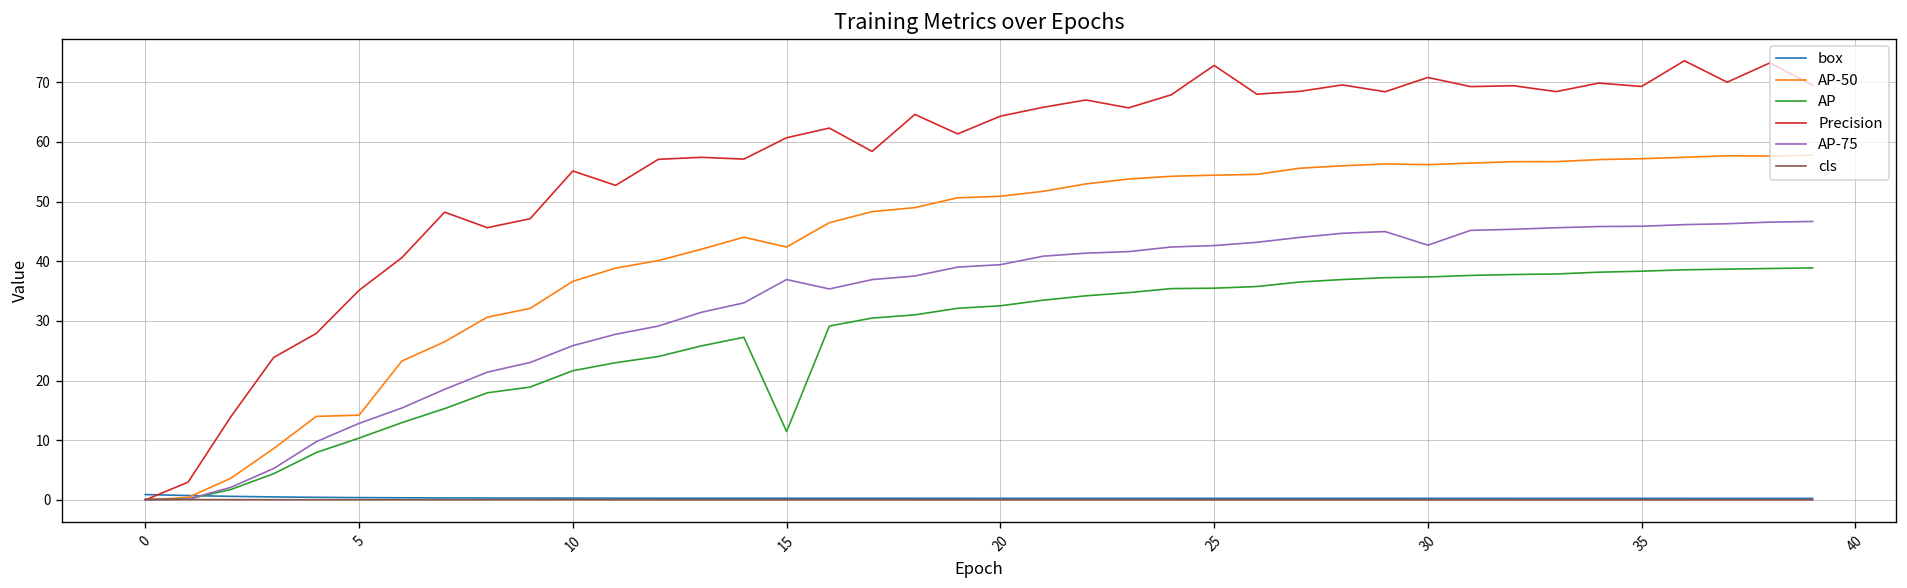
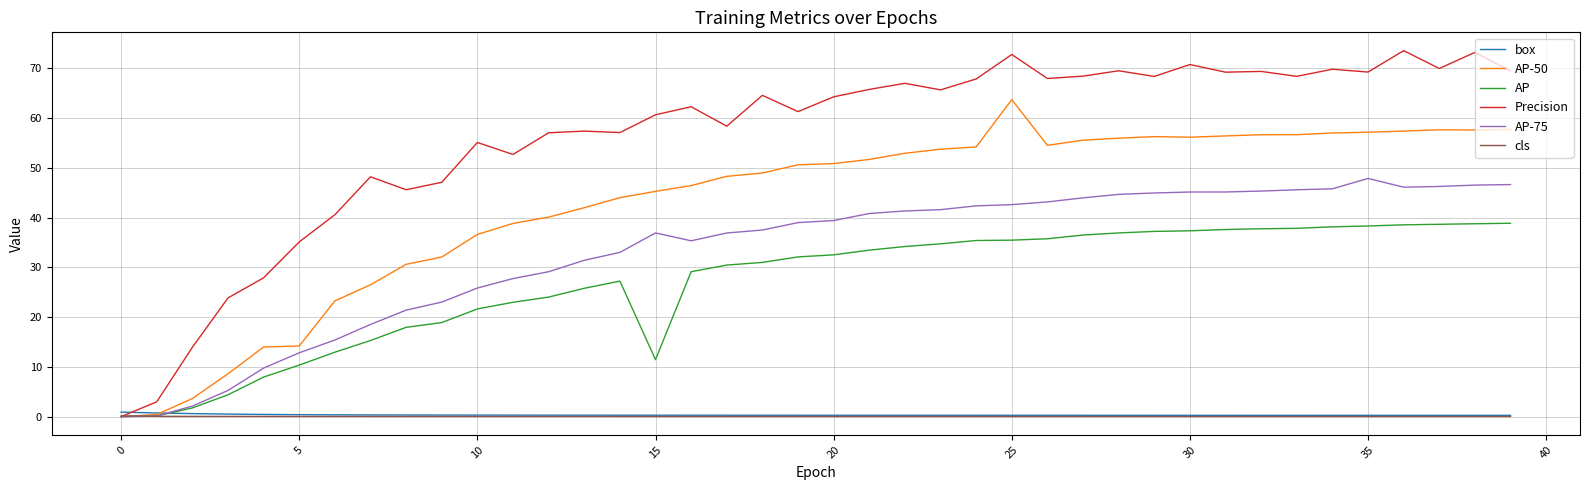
  {
    "box": {
      "0": 1
    },
    "AP-50": {
      "5": 14,
      "10": 37,
-     "15": 42,
+     "15": 45,
      "20": 51,
-     "25": 54,
+     "25": 64,
      "30": 56,
      "35": 57
    },
    "AP": {
      "5": 10,
      "10": 22,
      "15": 11,
      "20": 33,
      "25": 35,
      "30": 37,
      "35": 38
    },
    "Precision": {
      "5": 35,
      "10": 55,
      "15": 61,
      "20": 64,
      "25": 73,
      "30": 71,
      "35": 69
    },
    "AP-75": {
      "5": 13,
      "10": 26,
      "15": 37,
      "20": 39,
      "25": 43,
-     "30": 43,
-     "35": 46
+     "30": 45,
+     "35": 48
    }
  }
